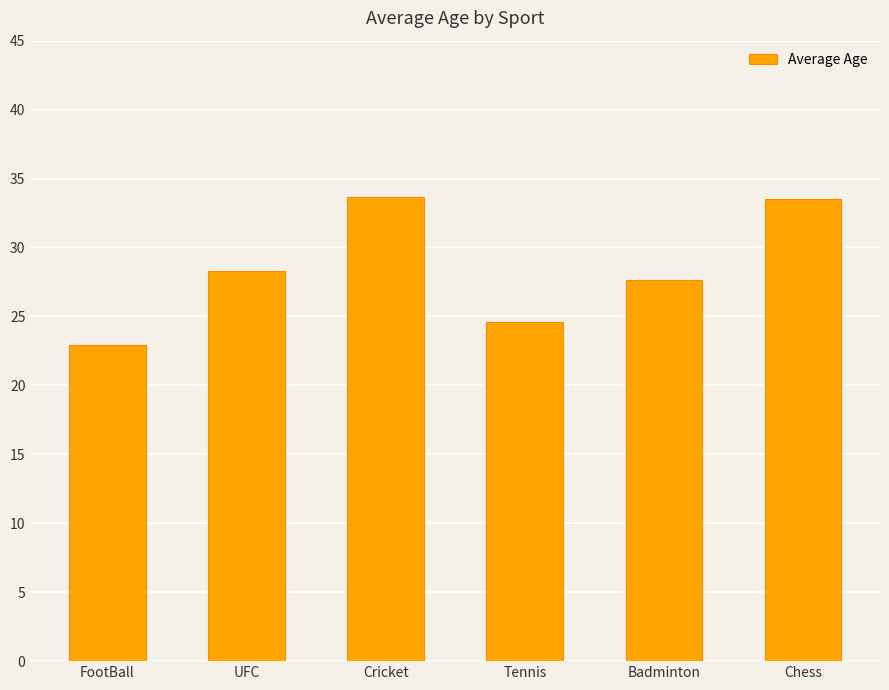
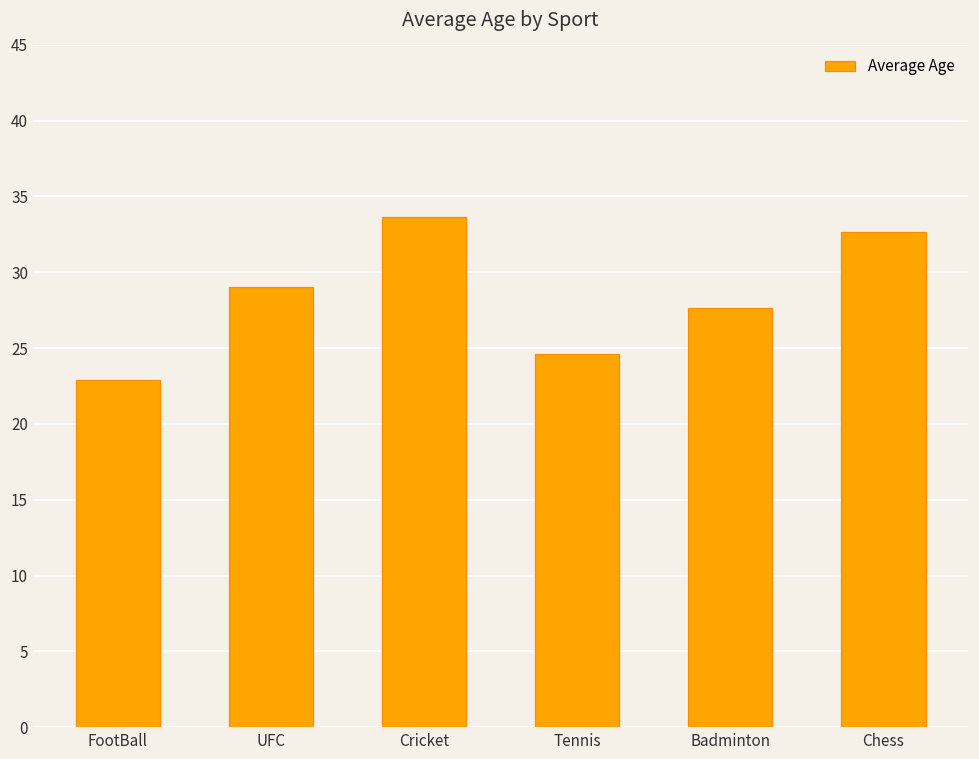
  {
    "FootBall": 22.9,
-   "UFC": 28.3,
+   "UFC": 29.1,
    "Cricket": 33.7,
    "Tennis": 24.6,
    "Badminton": 27.7,
-   "Chess": 33.6
+   "Chess": 32.7
  }
